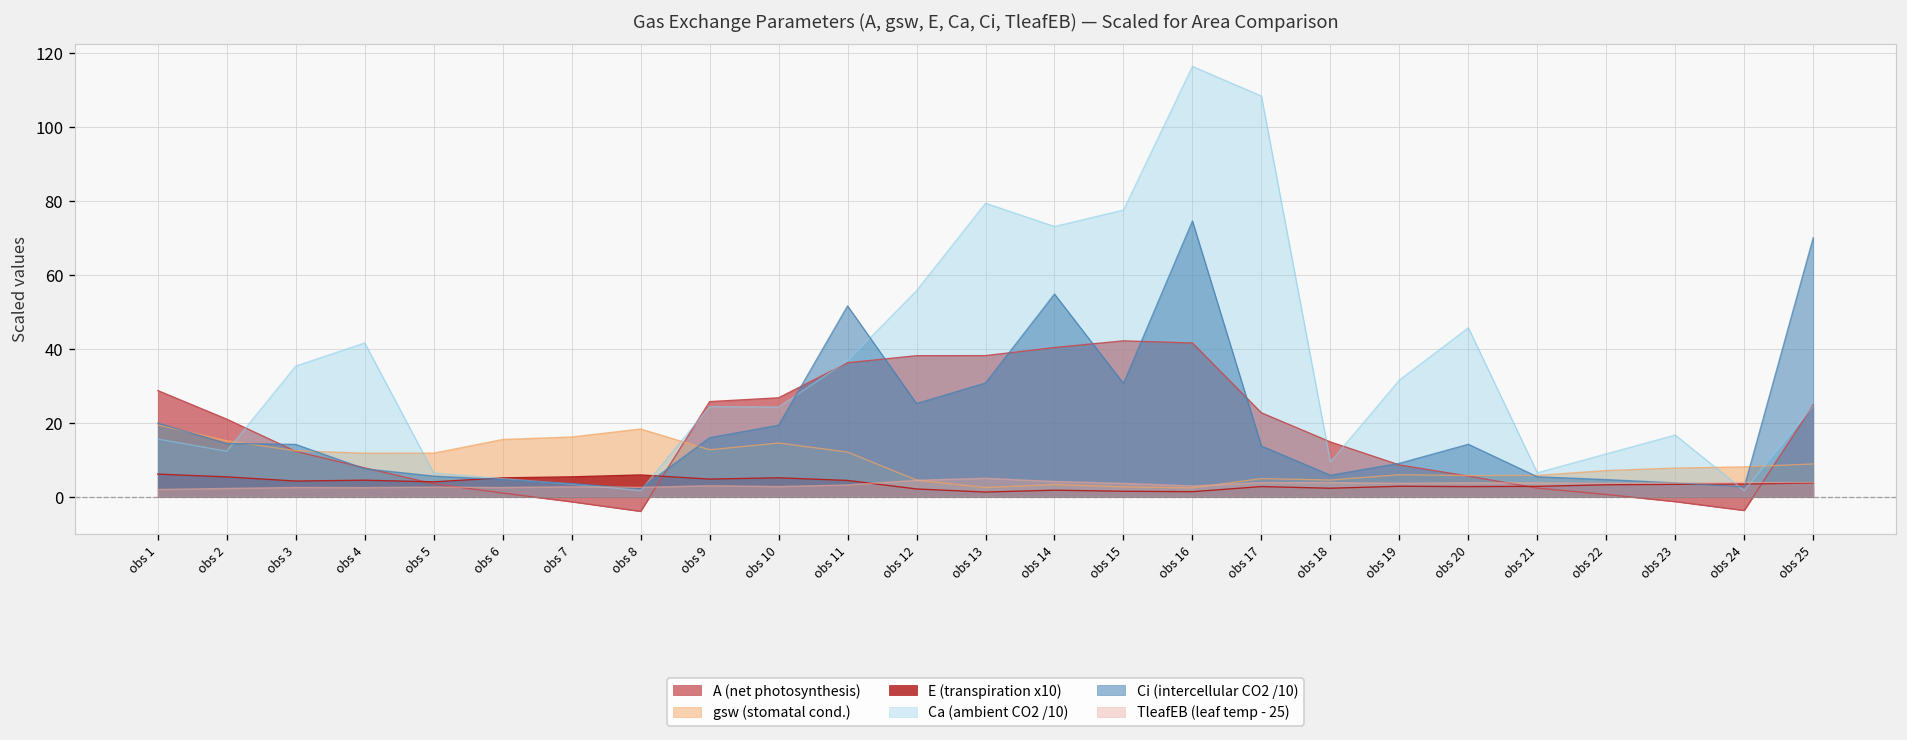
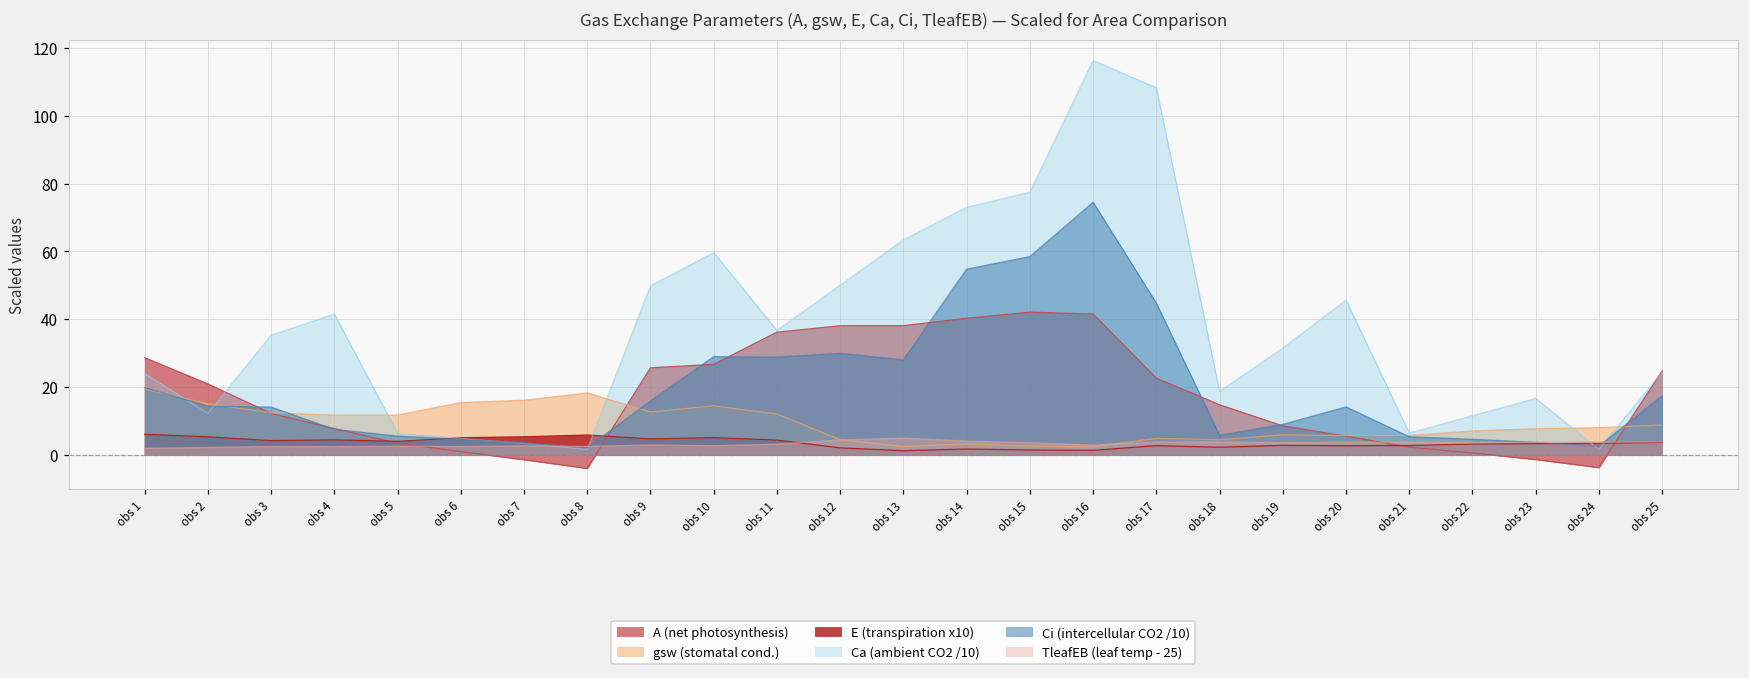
  {
    "Ca (ambient CO2 /10)": {
-     "obs 1": 16,
+     "obs 1": 24,
      "obs 2": 12,
      "obs 3": 35,
      "obs 4": 42,
      "obs 5": 6,
-     "obs 9": 24,
-     "obs 10": 24,
-     "obs 12": 56,
-     "obs 13": 79,
+     "obs 9": 50,
+     "obs 10": 60,
+     "obs 12": 50,
+     "obs 13": 63,
      "obs 14": 73,
      "obs 15": 77,
      "obs 16": 116,
      "obs 17": 108,
-     "obs 18": 9,
+     "obs 18": 19,
      "obs 19": 32,
      "obs 20": 46,
      "obs 22": 12,
      "obs 23": 17,
      "obs 24": 2
    },
    "Ci (intercellular CO2 /10)": {
      "obs 3": 14,
      "obs 5": 6,
      "obs 9": 16,
-     "obs 10": 19,
-     "obs 11": 52,
-     "obs 12": 25,
-     "obs 13": 31,
+     "obs 10": 29,
+     "obs 11": 29,
+     "obs 12": 30,
+     "obs 13": 28,
      "obs 14": 55,
-     "obs 15": 31,
+     "obs 15": 58,
      "obs 16": 75,
-     "obs 17": 14,
+     "obs 17": 45,
      "obs 18": 6,
      "obs 20": 14,
      "obs 22": 5,
-     "obs 25": 70
+     "obs 25": 17
    }
  }
